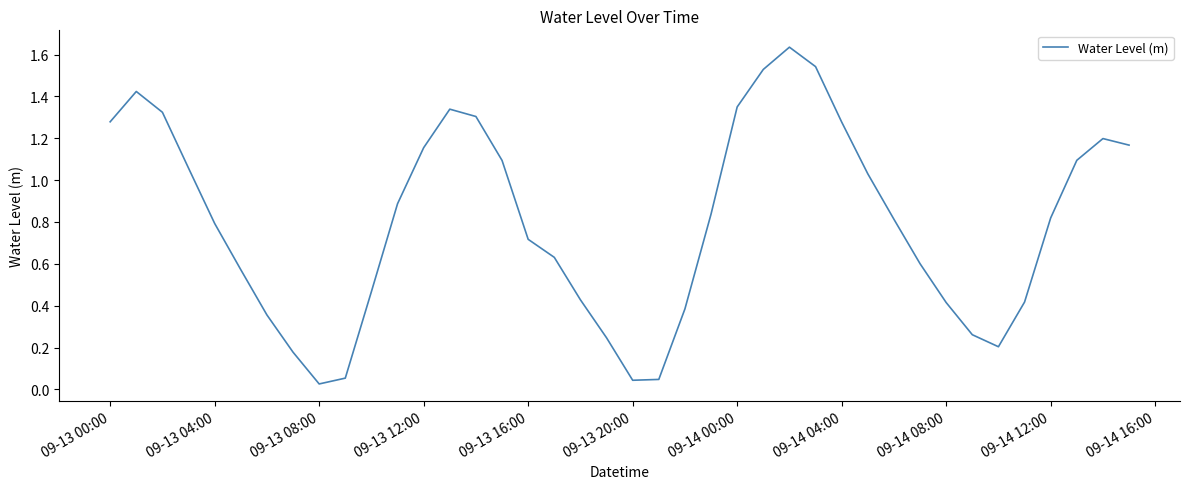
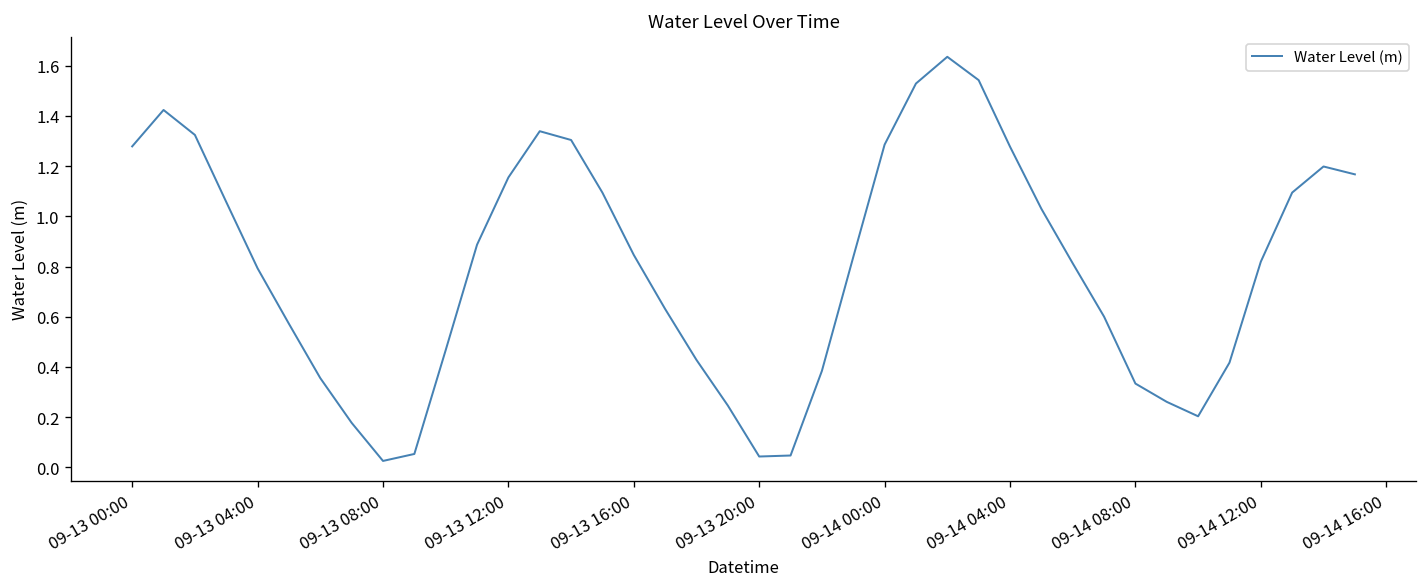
  {
    "09-13 00:00": 1.28,
    "09-13 04:00": 0.79,
    "09-13 08:00": 0.03,
    "09-13 12:00": 1.15,
-   "09-13 16:00": 0.72,
+   "09-13 16:00": 0.85,
    "09-13 20:00": 0.04,
-   "09-14 00:00": 1.35,
+   "09-14 00:00": 1.29,
    "09-14 04:00": 1.28,
-   "09-14 08:00": 0.41,
+   "09-14 08:00": 0.33,
    "09-14 12:00": 0.82
  }
